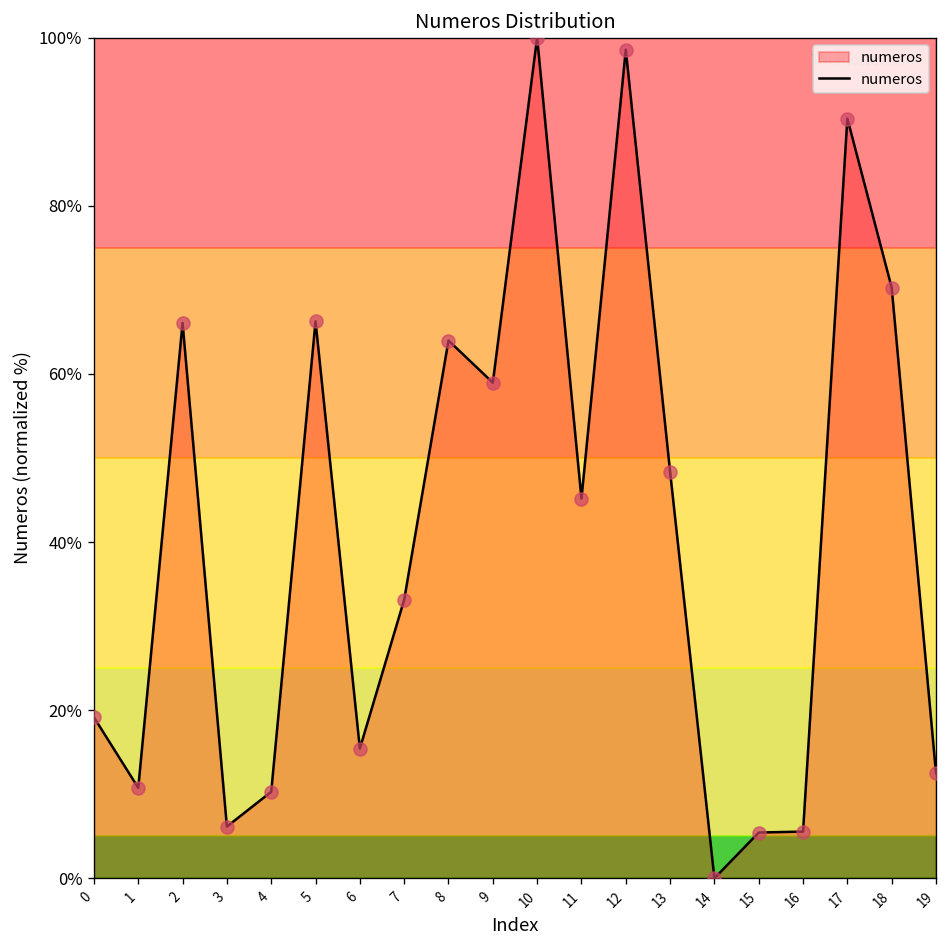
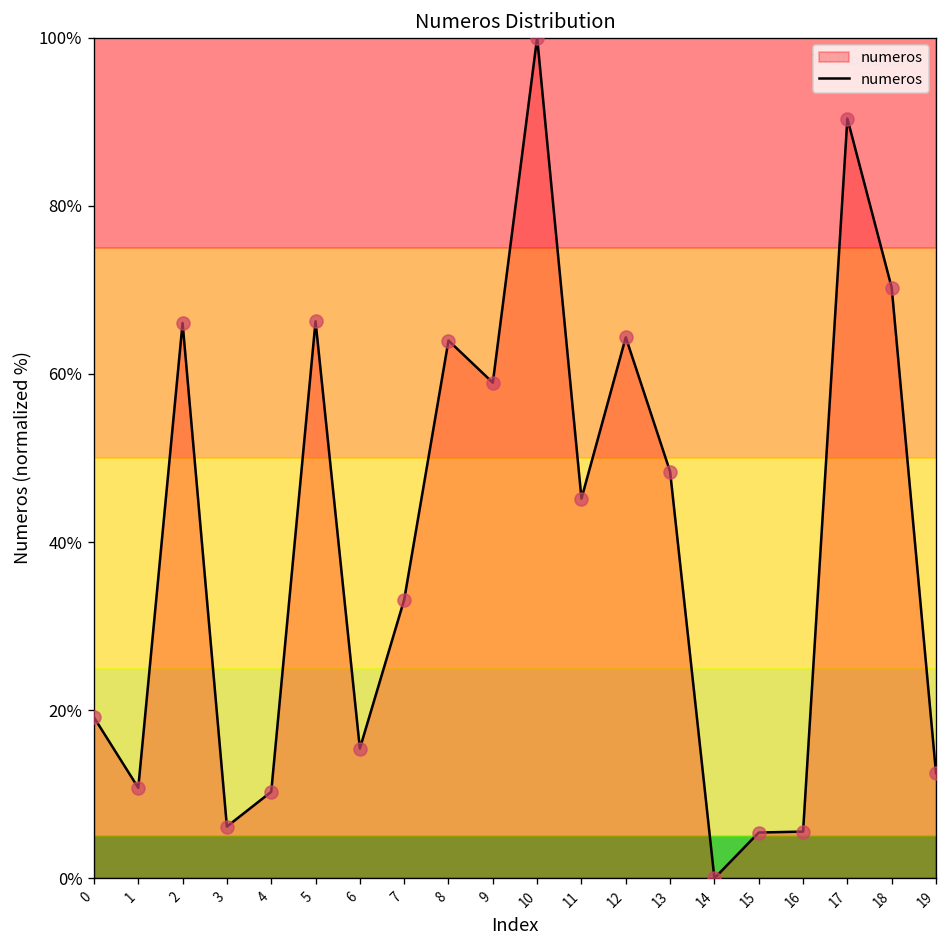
  {
    "0": "19%",
    "1": "11%",
    "2": "66%",
    "3": "6%",
    "4": "10%",
    "5": "66%",
    "6": "15%",
    "7": "33%",
    "8": "64%",
    "9": "59%",
    "10": "100%",
    "11": "45%",
-   "12": "99%",
+   "12": "64%",
    "13": "48%",
    "14": "0%",
    "15": "5%",
    "16": "6%",
    "17": "90%",
    "18": "70%",
    "19": "13%"
  }
